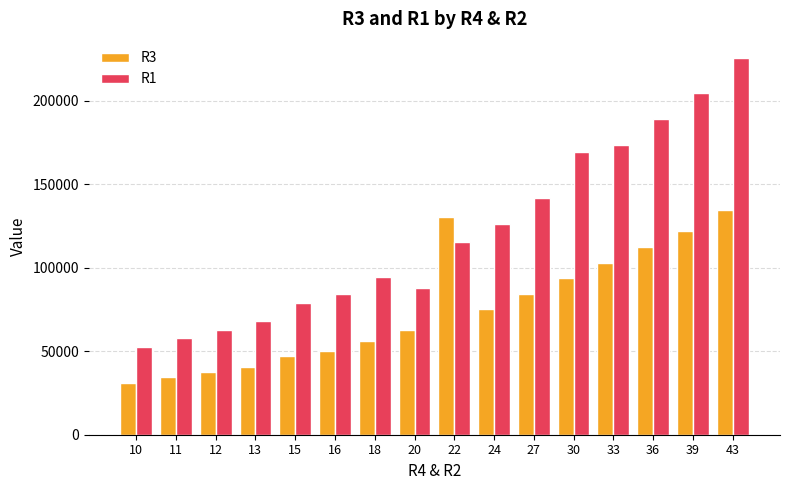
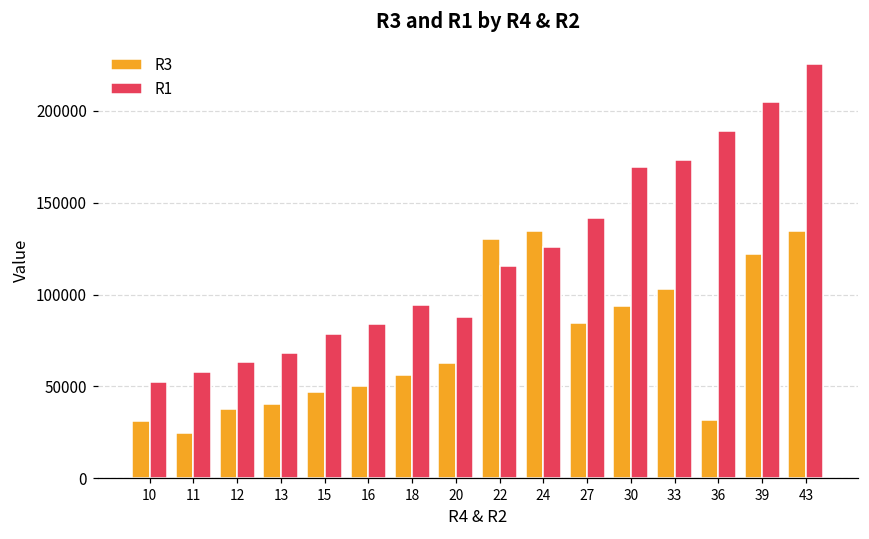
  {
    "R3": {
      "10": 31000,
-     "11": 34000,
+     "11": 25000,
      "12": 38000,
      "13": 41000,
      "15": 47000,
      "16": 50000,
      "18": 56000,
      "20": 62000,
      "22": 130000,
-     "24": 75000,
+     "24": 134000,
      "27": 84000,
      "30": 94000,
      "33": 103000,
-     "36": 113000,
+     "36": 32000,
      "39": 122000,
      "43": 134000
    },
    "R1": {
      "10": 53000,
      "11": 58000,
      "12": 63000,
      "13": 68000,
      "15": 79000,
      "16": 84000,
      "18": 95000,
      "20": 88000,
      "22": 116000,
      "24": 126000,
      "27": 142000,
      "30": 169000,
      "33": 173000,
      "36": 189000,
      "39": 205000,
      "43": 226000
    }
  }
